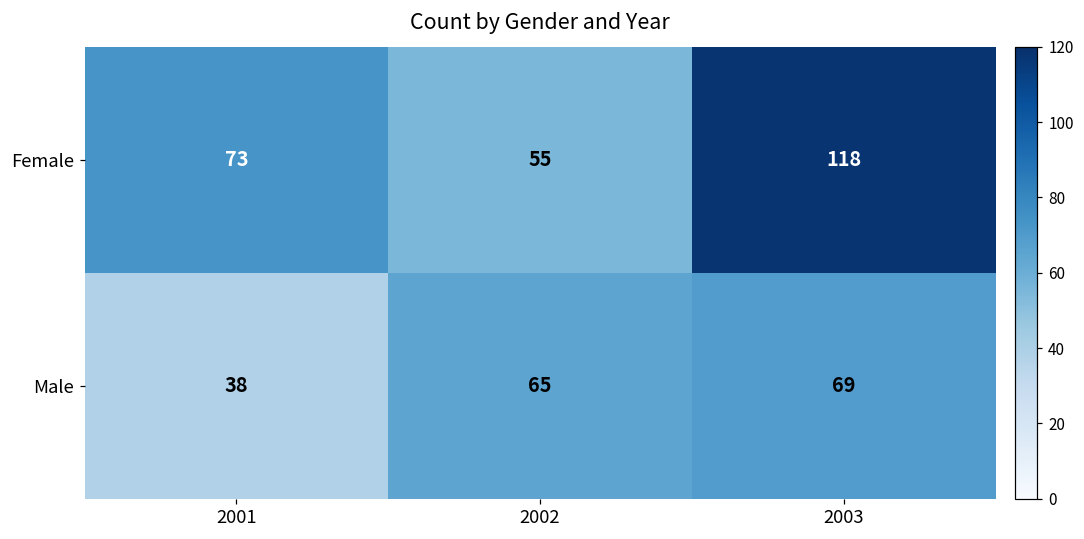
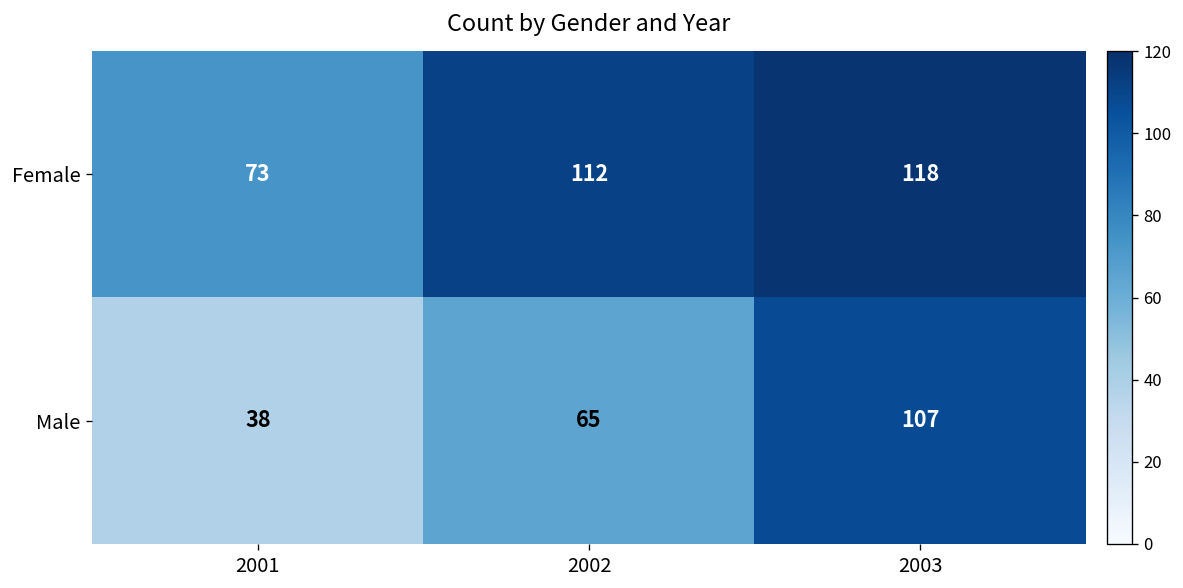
  {
    "Female": {
      "2001": 73,
-     "2002": 55,
+     "2002": 112,
      "2003": 118
    },
    "Male": {
      "2001": 38,
      "2002": 65,
-     "2003": 69
+     "2003": 107
    }
  }
